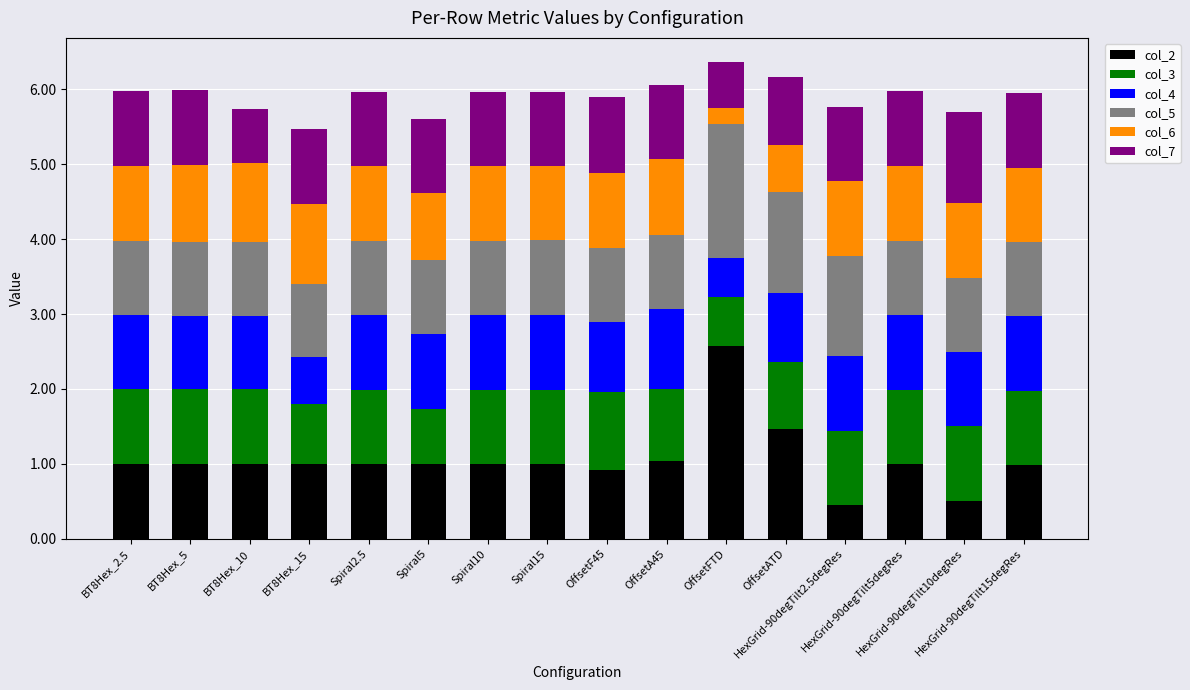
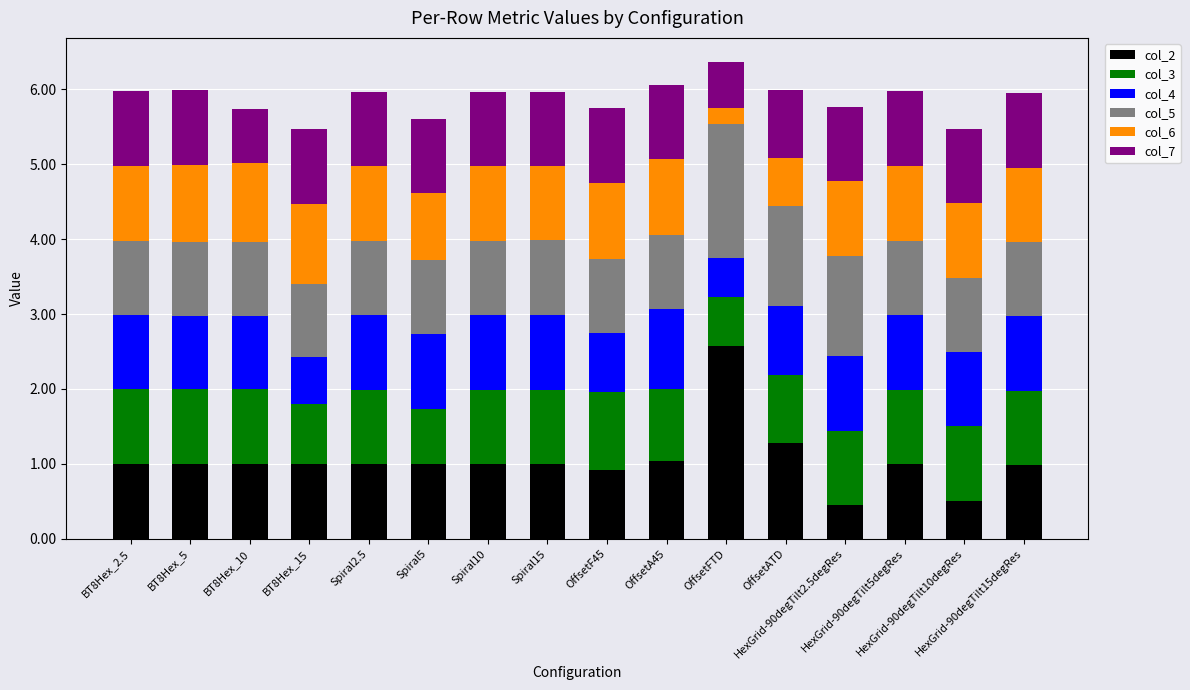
  {
    "col_2": {
      "BT8Hex_2.5": 1.0,
      "BT8Hex_5": 1.0,
      "BT8Hex_10": 1.0,
      "BT8Hex_15": 1.0,
      "Spiral2.5": 1.0,
      "Spiral5": 1.0,
      "Spiral10": 1.0,
      "Spiral15": 1.0,
      "OffsetF45": 0.9,
      "OffsetA45": 1.0,
      "OffsetFTD": 2.6,
-     "OffsetATD": 1.5,
+     "OffsetATD": 1.3,
      "HexGrid-90degTilt2.5degRes": 0.4,
      "HexGrid-90degTilt5degRes": 1.0,
      "HexGrid-90degTilt10degRes": 0.5,
      "HexGrid-90degTilt15degRes": 1.0
    },
    "col_3": {
      "BT8Hex_2.5": 1.0,
      "BT8Hex_5": 1.0,
      "BT8Hex_10": 1.0,
      "BT8Hex_15": 0.8,
      "Spiral2.5": 1.0,
      "Spiral5": 0.7,
      "Spiral10": 1.0,
      "Spiral15": 1.0,
      "OffsetF45": 1.0,
      "OffsetA45": 1.0,
      "OffsetFTD": 0.7,
      "OffsetATD": 0.9,
      "HexGrid-90degTilt2.5degRes": 1.0,
      "HexGrid-90degTilt5degRes": 1.0,
      "HexGrid-90degTilt10degRes": 1.0,
      "HexGrid-90degTilt15degRes": 1.0
    },
    "col_4": {
      "BT8Hex_2.5": 1.0,
      "BT8Hex_5": 1.0,
      "BT8Hex_10": 1.0,
      "BT8Hex_15": 0.6,
      "Spiral2.5": 1.0,
      "Spiral5": 1.0,
      "Spiral10": 1.0,
      "Spiral15": 1.0,
-     "OffsetF45": 0.9,
+     "OffsetF45": 0.8,
      "OffsetA45": 1.1,
      "OffsetFTD": 0.5,
      "OffsetATD": 0.9,
      "HexGrid-90degTilt2.5degRes": 1.0,
      "HexGrid-90degTilt5degRes": 1.0,
      "HexGrid-90degTilt10degRes": 1.0,
      "HexGrid-90degTilt15degRes": 1.0
    },
    "col_5": {
      "BT8Hex_2.5": 1.0,
      "BT8Hex_5": 1.0,
      "BT8Hex_10": 1.0,
      "BT8Hex_15": 1.0,
      "Spiral2.5": 1.0,
      "Spiral5": 1.0,
      "Spiral10": 1.0,
      "Spiral15": 1.0,
      "OffsetF45": 1.0,
      "OffsetA45": 1.0,
      "OffsetFTD": 1.8,
      "OffsetATD": 1.3,
      "HexGrid-90degTilt2.5degRes": 1.3,
      "HexGrid-90degTilt5degRes": 1.0,
      "HexGrid-90degTilt10degRes": 1.0,
      "HexGrid-90degTilt15degRes": 1.0
    },
    "col_6": {
      "BT8Hex_2.5": 1.0,
      "BT8Hex_5": 1.0,
      "BT8Hex_10": 1.1,
      "BT8Hex_15": 1.1,
      "Spiral2.5": 1.0,
      "Spiral5": 0.9,
      "Spiral10": 1.0,
      "Spiral15": 1.0,
      "OffsetF45": 1.0,
      "OffsetA45": 1.0,
      "OffsetFTD": 0.2,
      "OffsetATD": 0.6,
      "HexGrid-90degTilt2.5degRes": 1.0,
      "HexGrid-90degTilt5degRes": 1.0,
      "HexGrid-90degTilt10degRes": 1.0,
      "HexGrid-90degTilt15degRes": 1.0
    },
    "col_7": {
      "BT8Hex_2.5": 1.0,
      "BT8Hex_5": 1.0,
      "BT8Hex_10": 0.7,
      "BT8Hex_15": 1.0,
      "Spiral2.5": 1.0,
      "Spiral5": 1.0,
      "Spiral10": 1.0,
      "Spiral15": 1.0,
      "OffsetF45": 1.0,
      "OffsetA45": 1.0,
      "OffsetFTD": 0.6,
      "OffsetATD": 0.9,
      "HexGrid-90degTilt2.5degRes": 1.0,
      "HexGrid-90degTilt5degRes": 1.0,
-     "HexGrid-90degTilt10degRes": 1.2,
+     "HexGrid-90degTilt10degRes": 1.0,
      "HexGrid-90degTilt15degRes": 1.0
    }
  }
